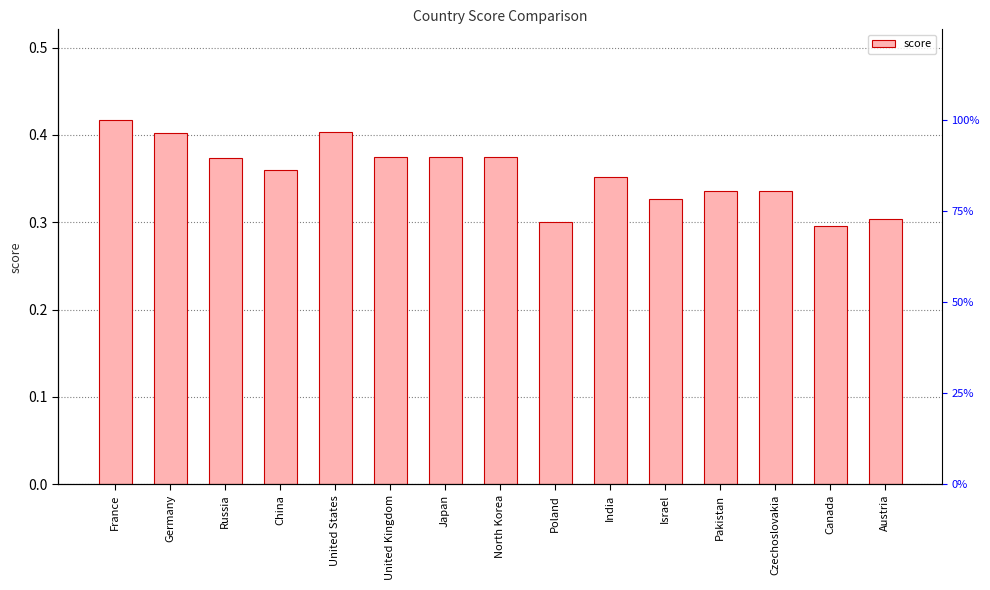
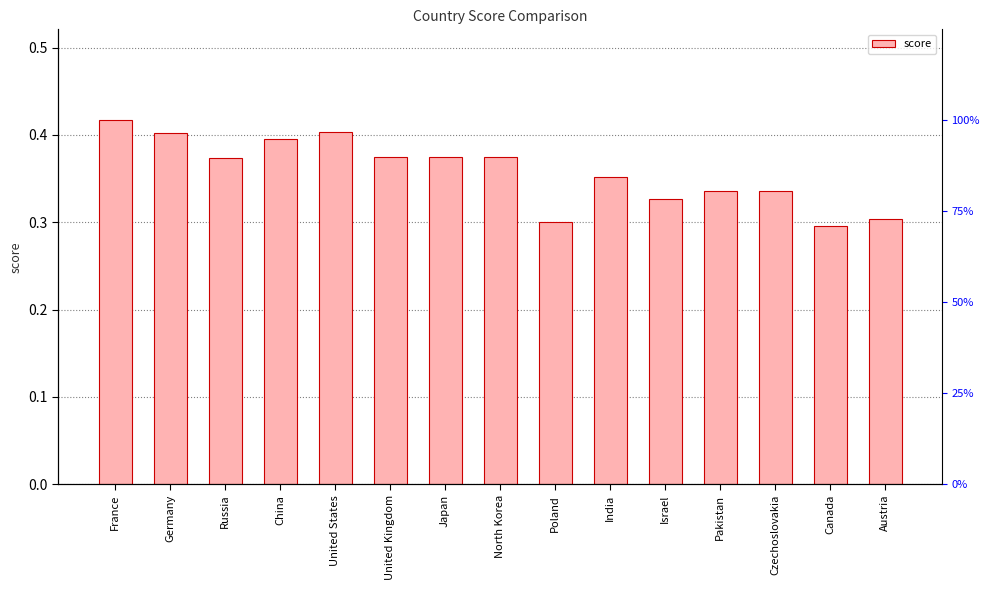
  {
    "France": 0.42,
    "Germany": 0.40,
    "Russia": 0.37,
-   "China": 0.36,
+   "China": 0.39,
    "United States": 0.40,
    "United Kingdom": 0.38,
    "Japan": 0.38,
    "North Korea": 0.38,
    "Poland": 0.30,
    "India": 0.35,
    "Israel": 0.33,
    "Pakistan": 0.34,
    "Czechoslovakia": 0.34,
    "Canada": 0.30,
    "Austria": 0.30
  }
